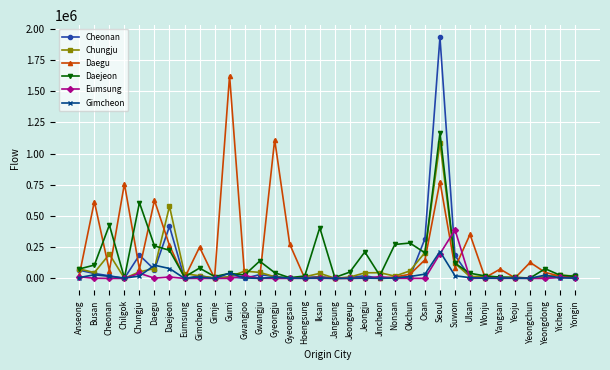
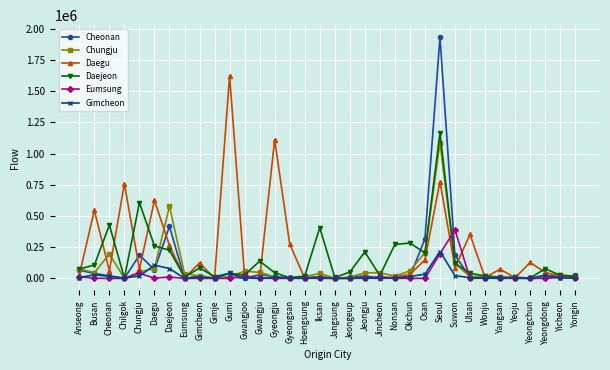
  {
    "Chungju": {
      "Cheonan": 190000,
      "Daejeon": 580000,
      "Eumsung": 40000,
      "Gwangjoo": 60000,
      "Iksan": 40000,
      "Jeongju": 40000,
      "Jincheon": 50000,
      "Okchun": 60000,
      "Seoul": 1090000
    },
    "Daegu": {
-     "Busan": 620000,
+     "Busan": 550000,
      "Cheonan": 60000,
      "Chilgok": 760000,
      "Chungju": 70000,
      "Daegu": 620000,
      "Daejeon": 260000,
-     "Gimcheon": 250000,
+     "Gimcheon": 120000,
      "Gumi": 1620000,
      "Gyeongju": 1110000,
      "Gyeongsan": 270000,
      "Osan": 150000,
      "Seoul": 780000,
      "Suwon": 90000,
      "Ulsan": 350000,
      "Yangsan": 70000,
      "Yeongchun": 130000,
      "Yeongdong": 50000
    },
    "Daejeon": {
      "Busan": 110000,
      "Cheonan": 430000,
      "Chungju": 610000,
      "Daegu": 260000,
      "Daejeon": 230000,
      "Gimcheon": 80000,
      "Gwangju": 140000,
      "Gyeongju": 50000,
      "Iksan": 410000,
      "Jeongeup": 50000,
      "Jeongju": 210000,
      "Nonsan": 270000,
      "Okchun": 280000,
      "Seoul": 1170000,
      "Ulsan": 40000,
      "Yeongdong": 80000
    },
    "Eumsung": {
      "Busan": 0,
      "Daegu": 0,
      "Daejeon": 10000,
      "Osan": 0,
      "Suwon": 390000
    }
  }
